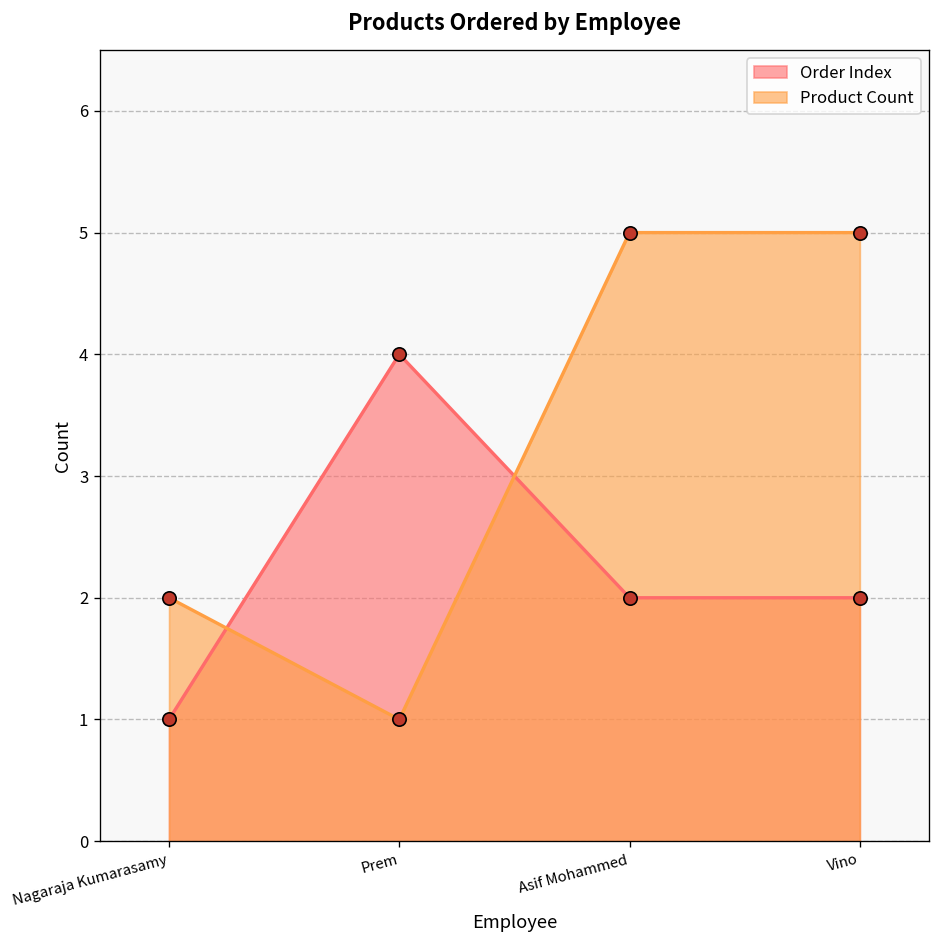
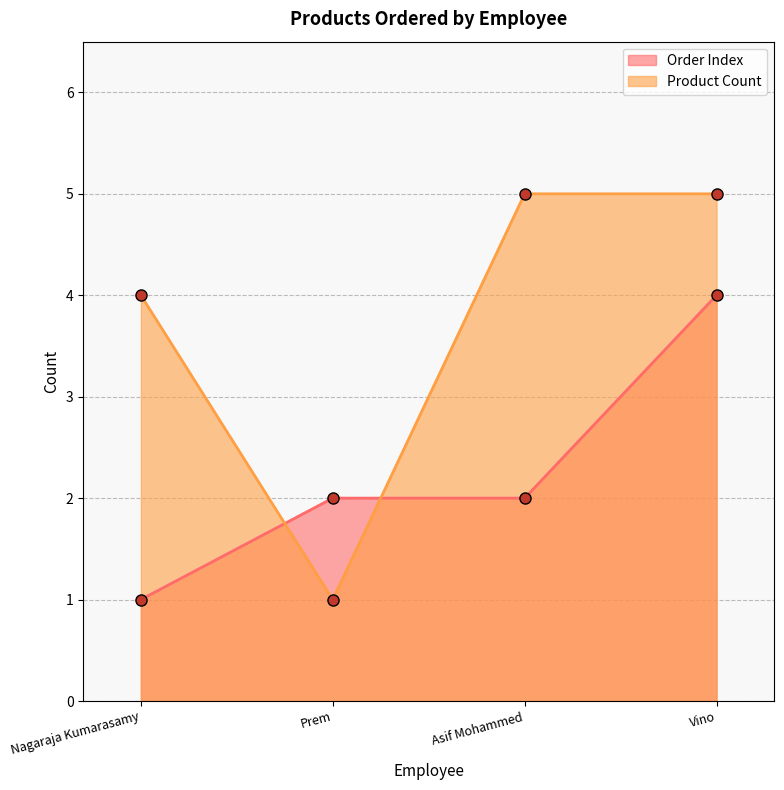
  {
    "Order Index": {
      "Nagaraja Kumarasamy": 1,
-     "Prem": 4,
+     "Prem": 2,
      "Asif Mohammed": 2,
-     "Vino": 2
+     "Vino": 4
    },
    "Product Count": {
-     "Nagaraja Kumarasamy": 2,
+     "Nagaraja Kumarasamy": 4,
      "Prem": 1,
      "Asif Mohammed": 5,
      "Vino": 5
    }
  }
